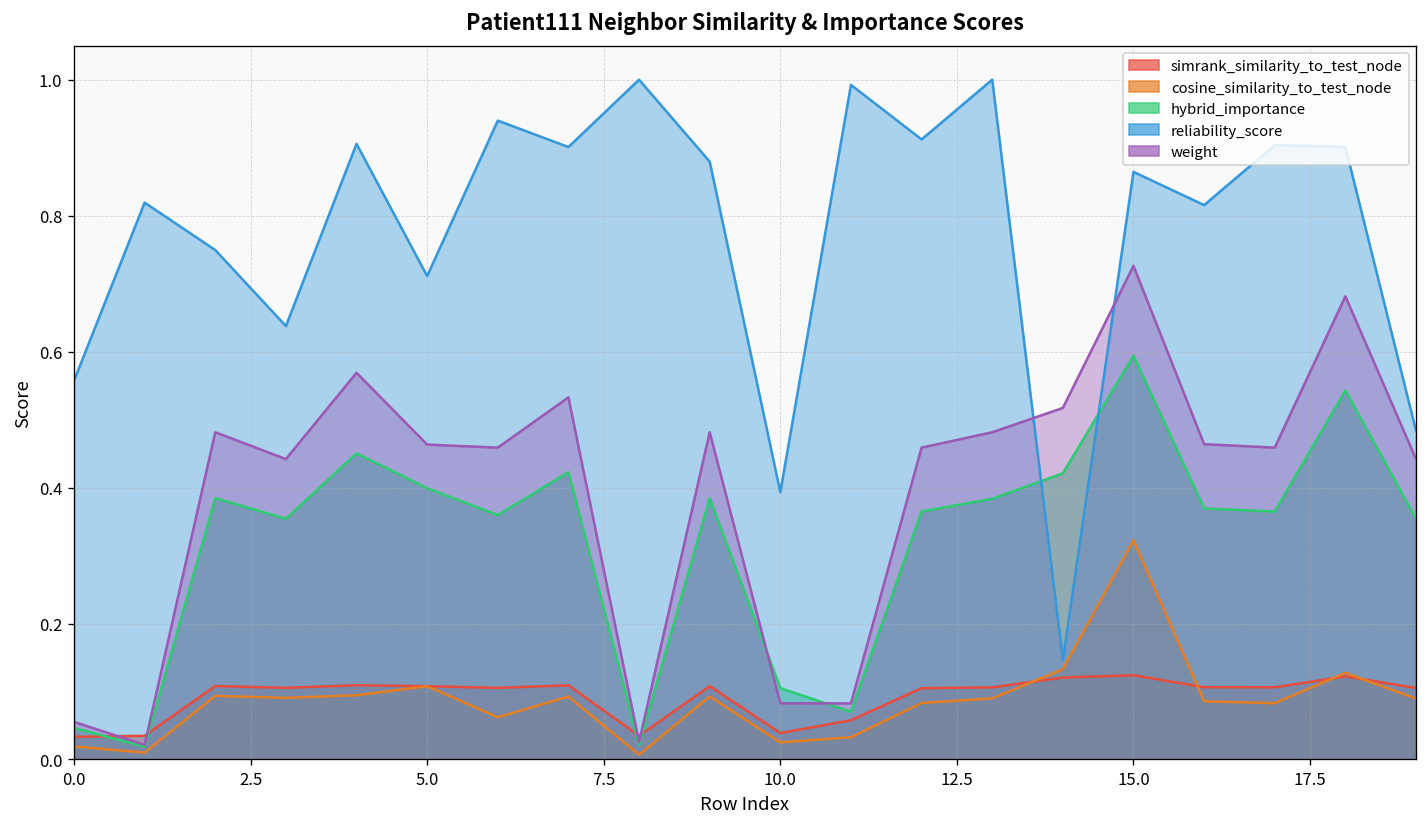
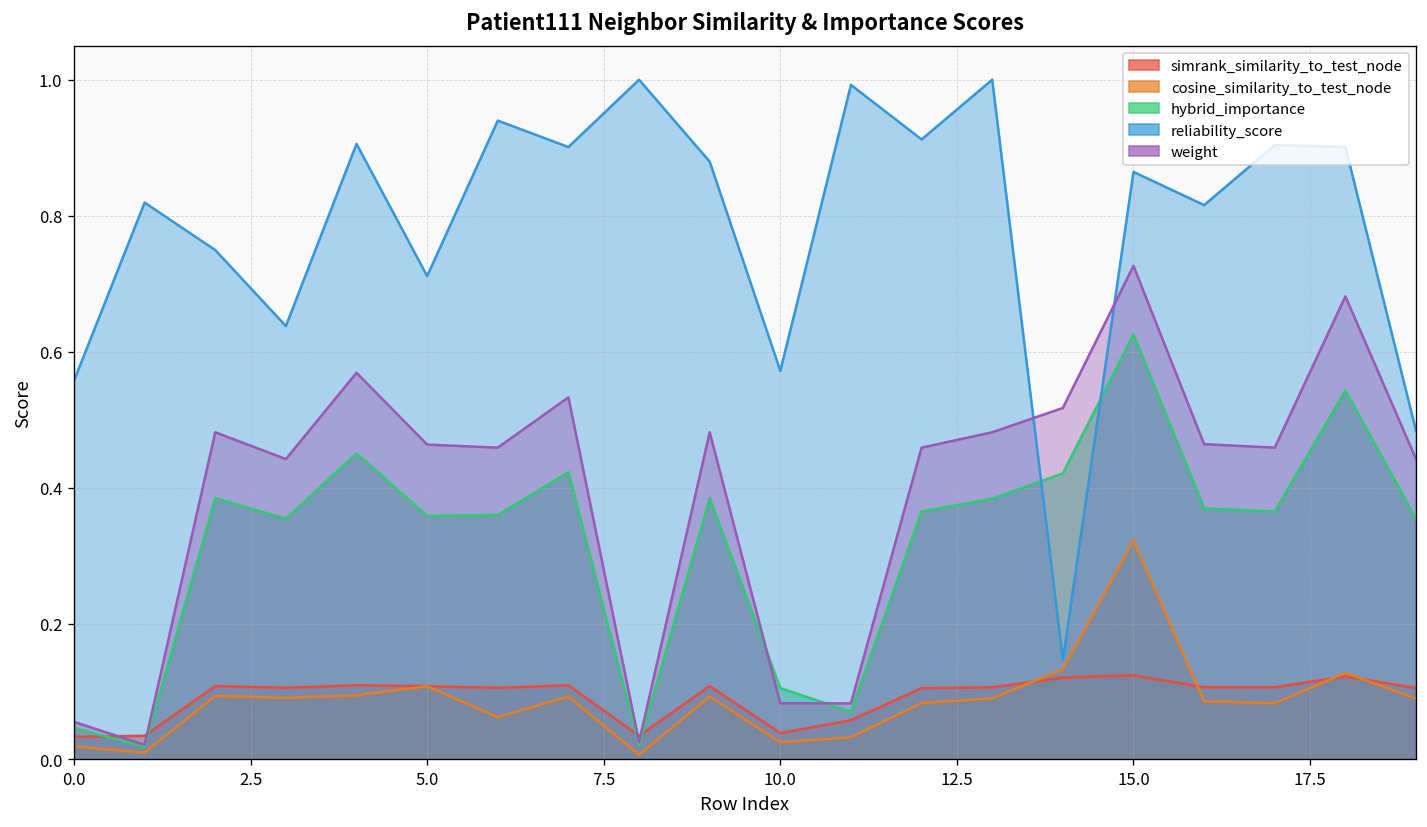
  {
    "hybrid_importance": {
      "0.0": 0.05,
-     "5.0": 0.40,
+     "5.0": 0.36,
      "10.0": 0.10,
-     "15.0": 0.59
+     "15.0": 0.63
    },
    "reliability_score": {
      "0.0": 0.56,
      "5.0": 0.71,
-     "10.0": 0.39
+     "10.0": 0.57
    },
    "weight": {
      "0.0": 0.06,
      "5.0": 0.46,
      "10.0": 0.08,
      "15.0": 0.73
    }
  }
